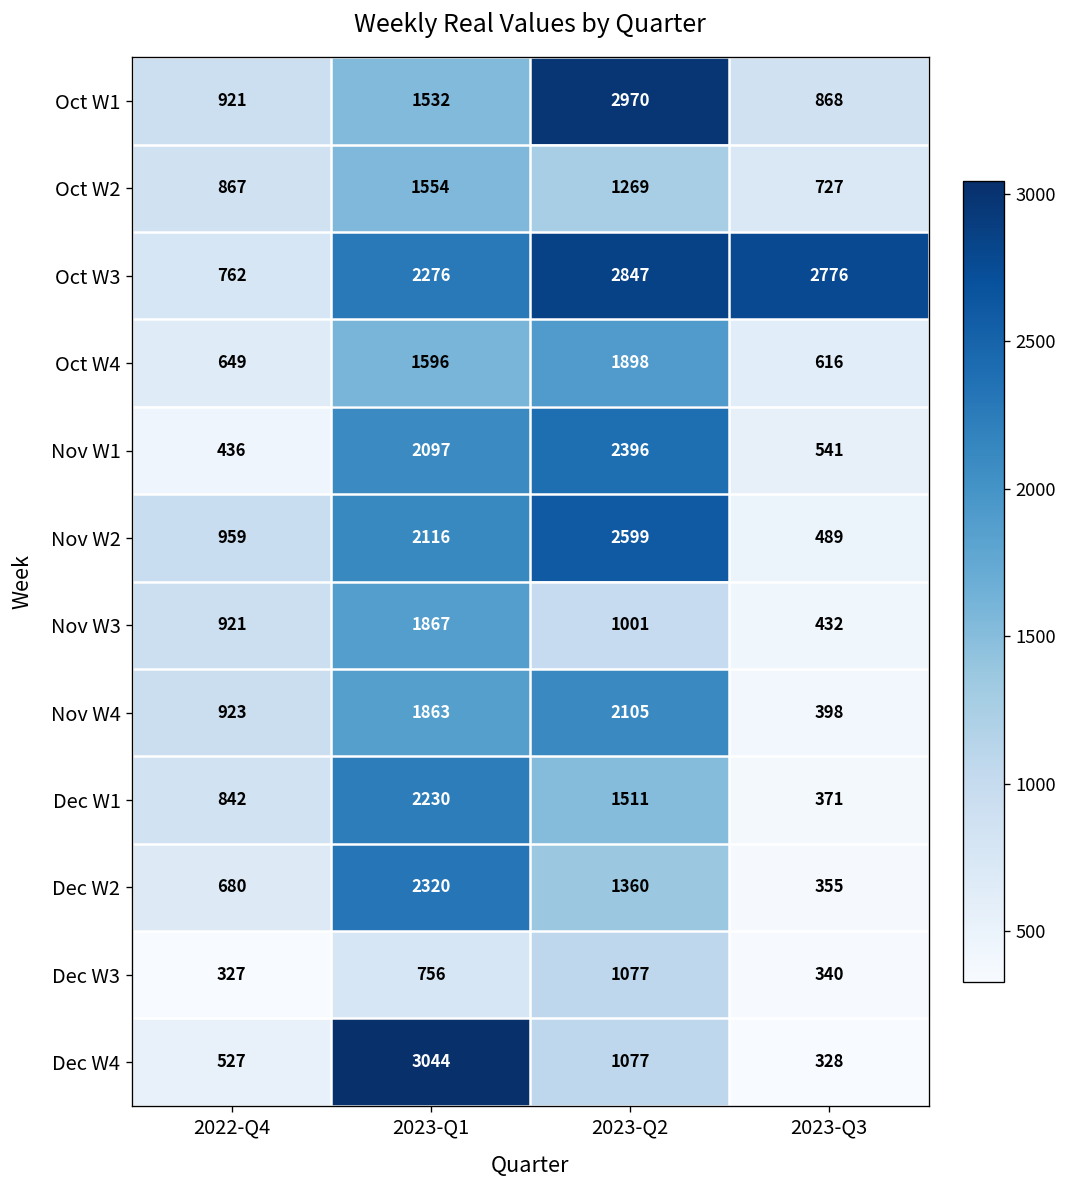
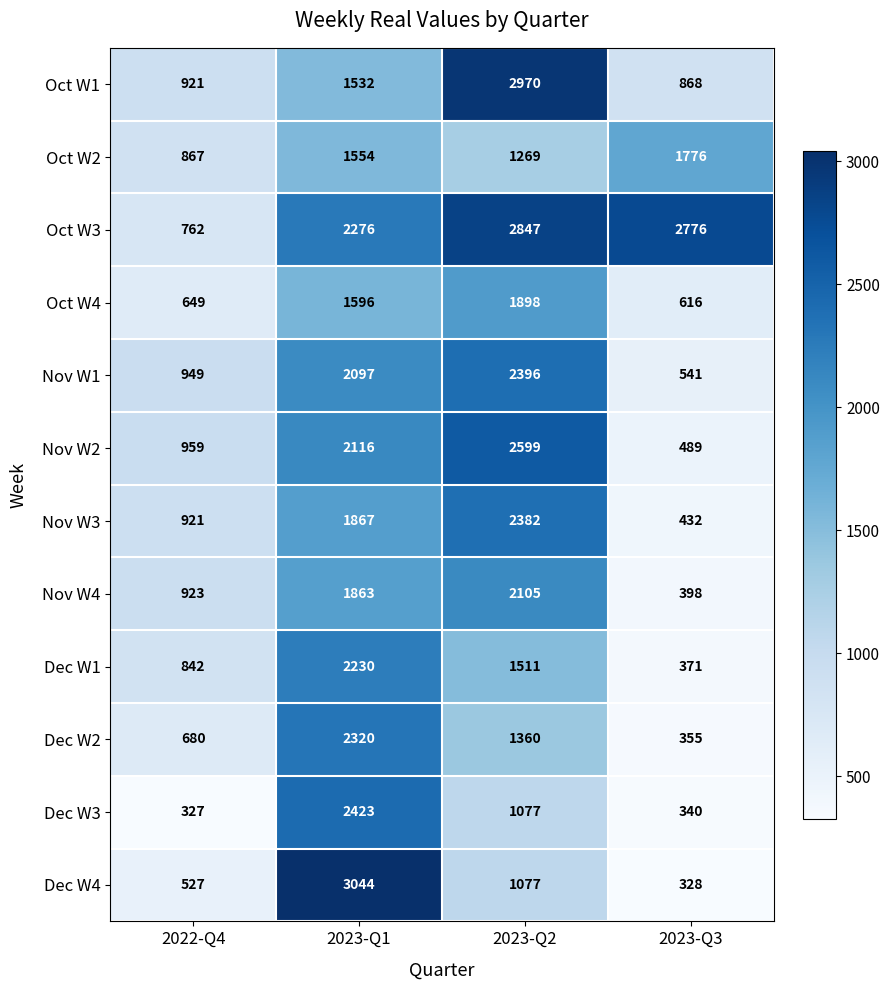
  {
    "Oct W1": {
      "2022-Q4": 921,
      "2023-Q1": 1532,
      "2023-Q2": 2970,
      "2023-Q3": 868
    },
    "Oct W2": {
      "2022-Q4": 867,
      "2023-Q1": 1554,
      "2023-Q2": 1269,
-     "2023-Q3": 727
+     "2023-Q3": 1776
    },
    "Oct W3": {
      "2022-Q4": 762,
      "2023-Q1": 2276,
      "2023-Q2": 2847,
      "2023-Q3": 2776
    },
    "Oct W4": {
      "2022-Q4": 649,
      "2023-Q1": 1596,
      "2023-Q2": 1898,
      "2023-Q3": 616
    },
    "Nov W1": {
-     "2022-Q4": 436,
+     "2022-Q4": 949,
      "2023-Q1": 2097,
      "2023-Q2": 2396,
      "2023-Q3": 541
    },
    "Nov W2": {
      "2022-Q4": 959,
      "2023-Q1": 2116,
      "2023-Q2": 2599,
      "2023-Q3": 489
    },
    "Nov W3": {
      "2022-Q4": 921,
      "2023-Q1": 1867,
-     "2023-Q2": 1001,
+     "2023-Q2": 2382,
      "2023-Q3": 432
    },
    "Nov W4": {
      "2022-Q4": 923,
      "2023-Q1": 1863,
      "2023-Q2": 2105,
      "2023-Q3": 398
    },
    "Dec W1": {
      "2022-Q4": 842,
      "2023-Q1": 2230,
      "2023-Q2": 1511,
      "2023-Q3": 371
    },
    "Dec W2": {
      "2022-Q4": 680,
      "2023-Q1": 2320,
      "2023-Q2": 1360,
      "2023-Q3": 355
    },
    "Dec W3": {
      "2022-Q4": 327,
-     "2023-Q1": 756,
+     "2023-Q1": 2423,
      "2023-Q2": 1077,
      "2023-Q3": 340
    },
    "Dec W4": {
      "2022-Q4": 527,
      "2023-Q1": 3044,
      "2023-Q2": 1077,
      "2023-Q3": 328
    }
  }
